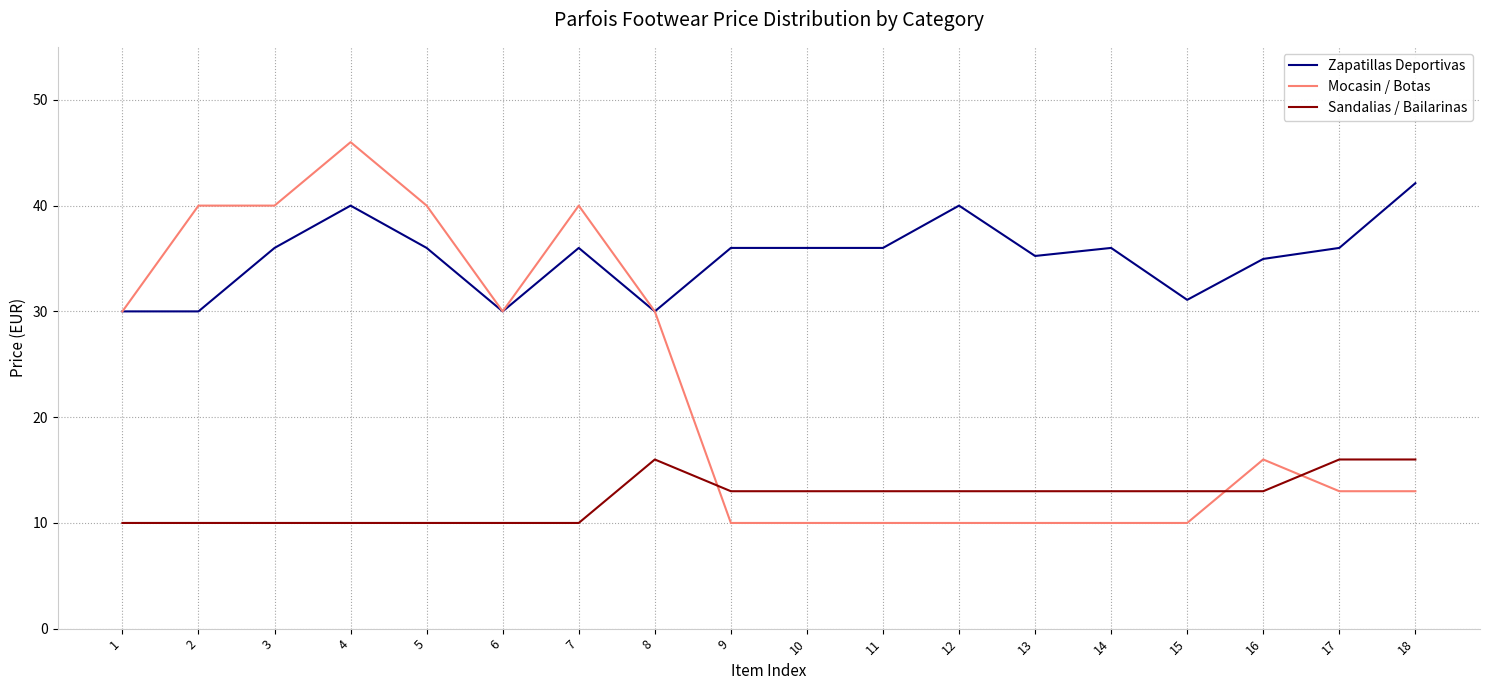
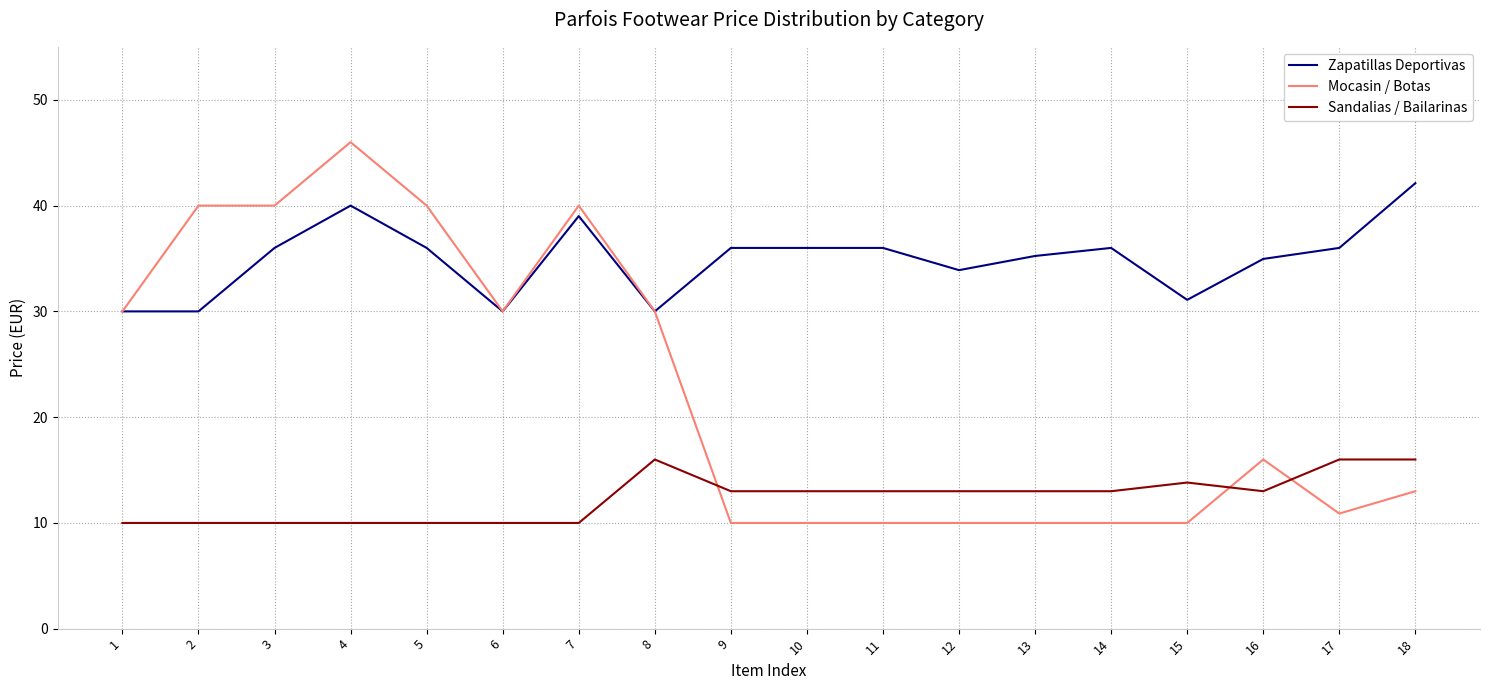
  {
    "Zapatillas Deportivas": {
      "2": 30.0,
      "3": 36.0,
      "4": 40.0,
      "5": 36.0,
-     "7": 36.0,
+     "7": 39.0,
      "9": 36.0,
      "10": 36.0,
      "11": 36.0,
-     "12": 40.0,
+     "12": 33.9,
      "13": 35.2,
      "14": 36.0,
      "15": 31.1,
      "16": 35.0,
      "17": 36.0,
      "18": 42.1
    },
    "Mocasin / Botas": {
      "2": 40.0,
      "3": 40.0,
      "4": 46.0,
      "5": 40.0,
      "7": 40.0,
      "9": 10.0,
      "10": 10.0,
      "11": 10.0,
      "12": 10.0,
      "13": 10.0,
      "14": 10.0,
      "15": 10.0,
      "16": 16.0,
-     "17": 13.0,
+     "17": 10.9,
      "18": 13.0
    },
    "Sandalias / Bailarinas": {
      "1": 10.0,
      "2": 10.0,
      "3": 10.0,
      "4": 10.0,
      "5": 10.0,
      "6": 10.0,
      "7": 10.0,
      "8": 16.0,
      "9": 13.0,
      "10": 13.0,
      "11": 13.0,
      "12": 13.0,
      "13": 13.0,
      "14": 13.0,
-     "15": 13.0,
+     "15": 13.8,
      "16": 13.0,
      "17": 16.0,
      "18": 16.0
    }
  }
